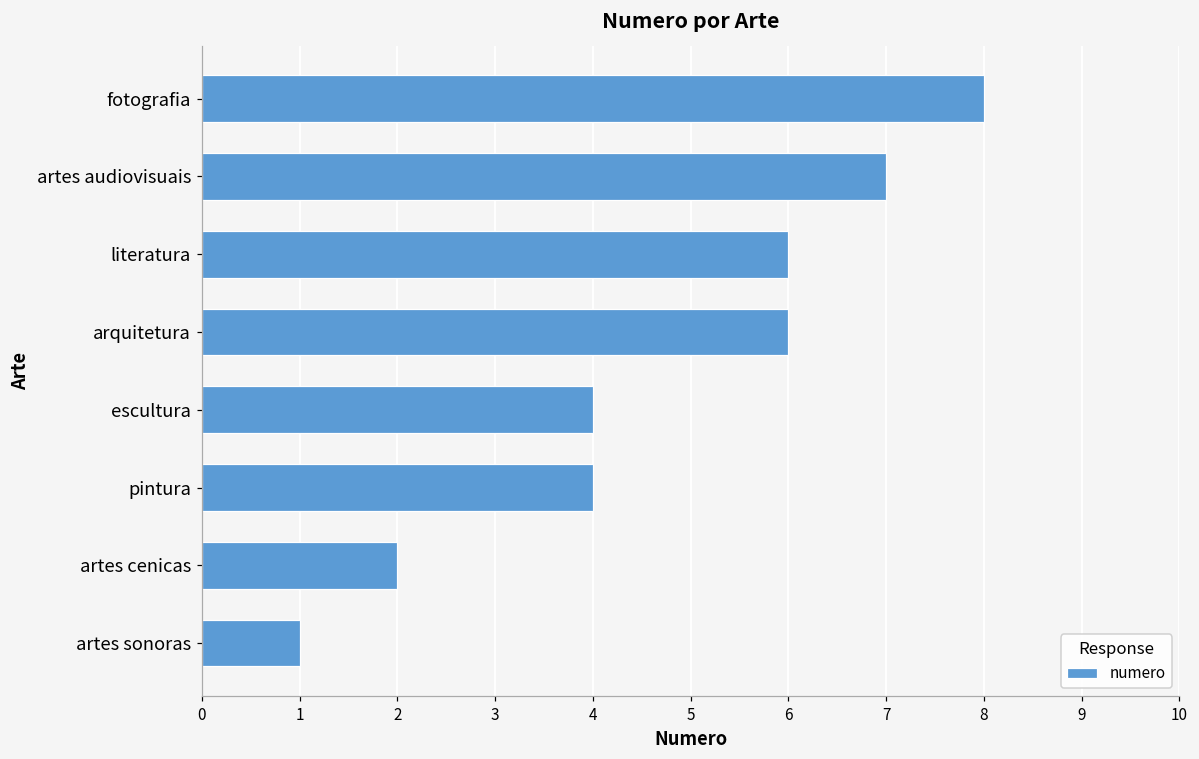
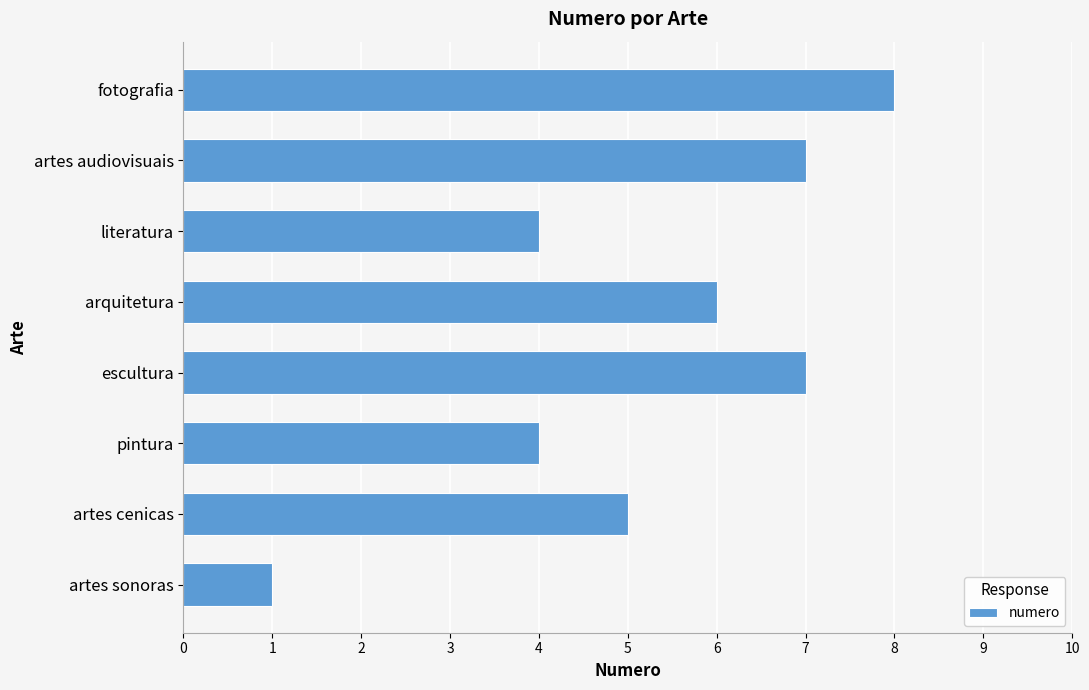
  {
    "fotografia": 8,
    "artes audiovisuais": 7,
-   "literatura": 6,
+   "literatura": 4,
    "arquitetura": 6,
-   "escultura": 4,
+   "escultura": 7,
    "pintura": 4,
-   "artes cenicas": 2,
+   "artes cenicas": 5,
    "artes sonoras": 1
  }
